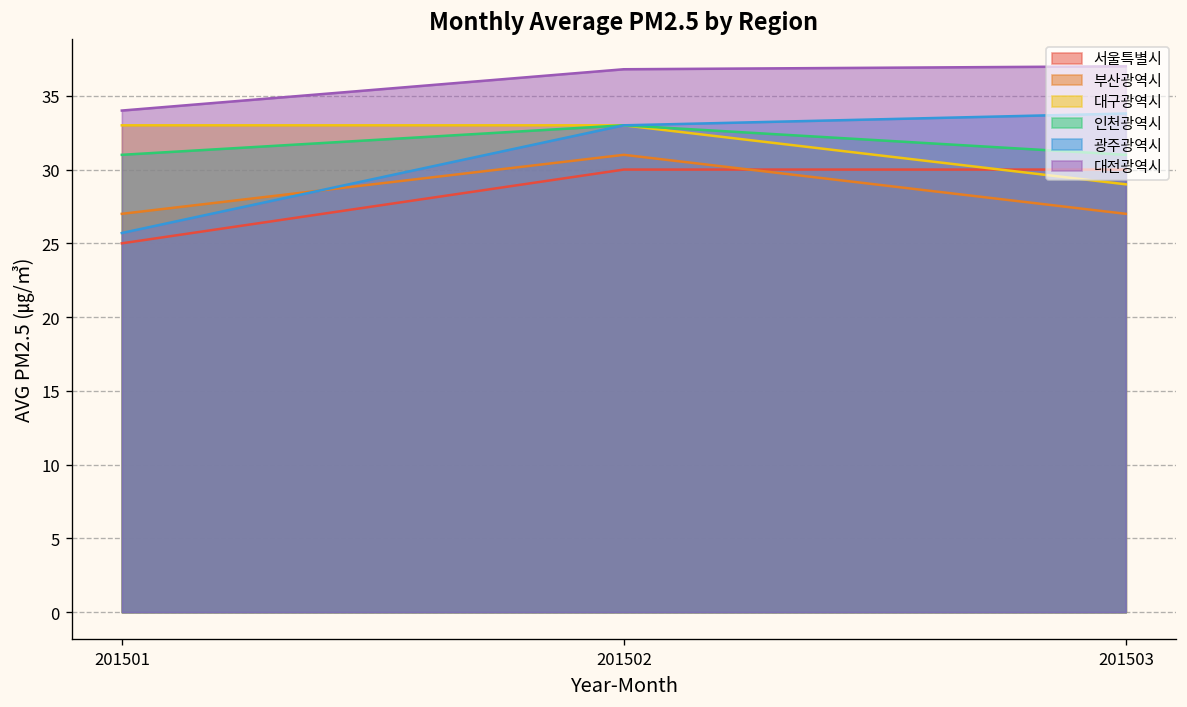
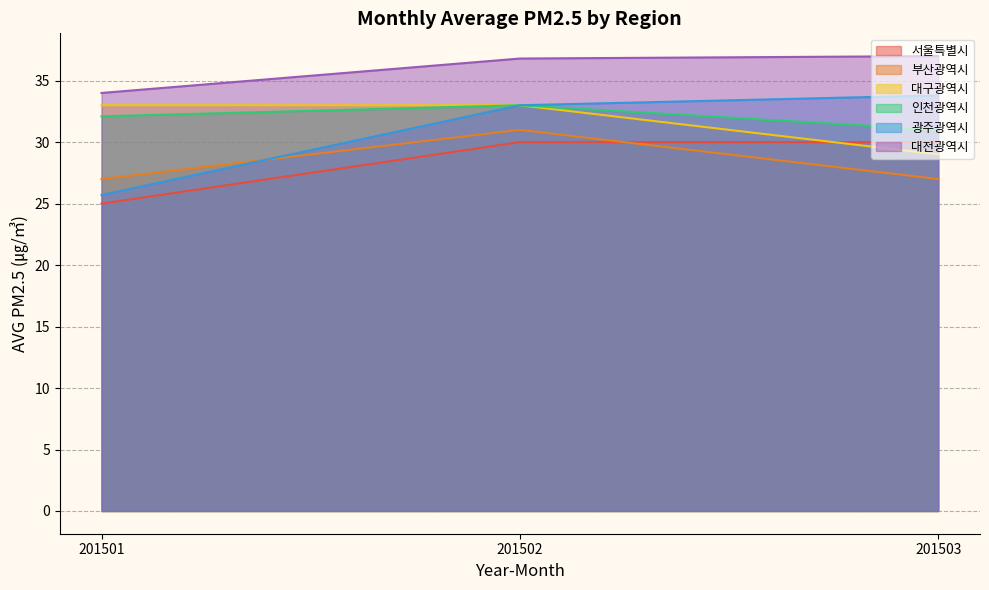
  {
    "인천광역시": {
-     "201501": 31.0
+     "201501": 32.1
    },
    "광주광역시": {
      "201501": 25.7
    },
    "대전광역시": {
      "201501": 34.0,
      "201502": 36.8
    }
  }
